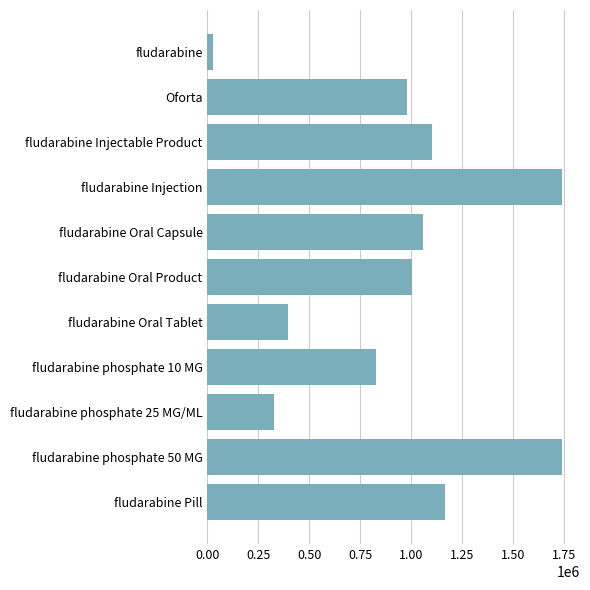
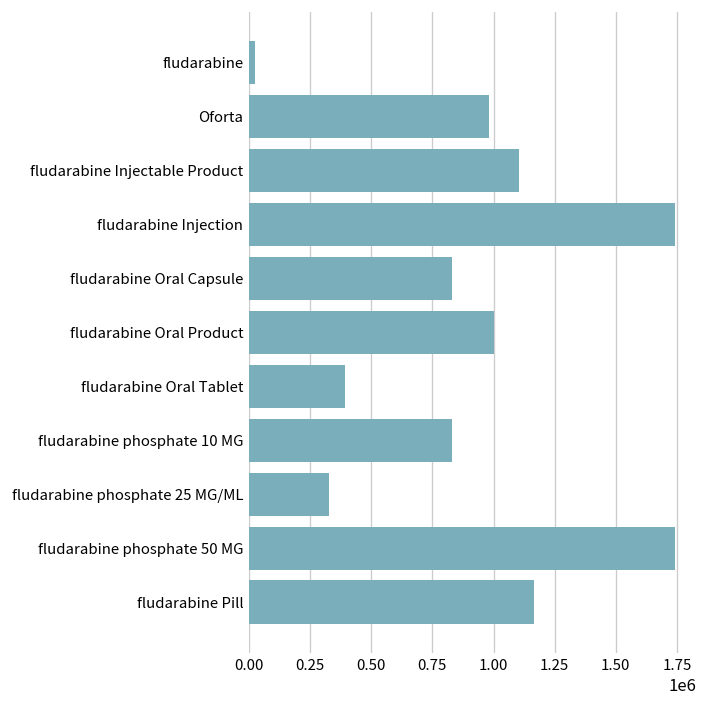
  {
    "fludarabine": 20000,
    "Oforta": 980000,
    "fludarabine Injectable Product": 1100000,
    "fludarabine Injection": 1740000,
-   "fludarabine Oral Capsule": 1060000,
+   "fludarabine Oral Capsule": 830000,
    "fludarabine Oral Product": 1000000,
    "fludarabine Oral Tablet": 390000,
    "fludarabine phosphate 10 MG": 830000,
    "fludarabine phosphate 25 MG/ML": 330000,
    "fludarabine phosphate 50 MG": 1740000,
    "fludarabine Pill": 1170000
  }
